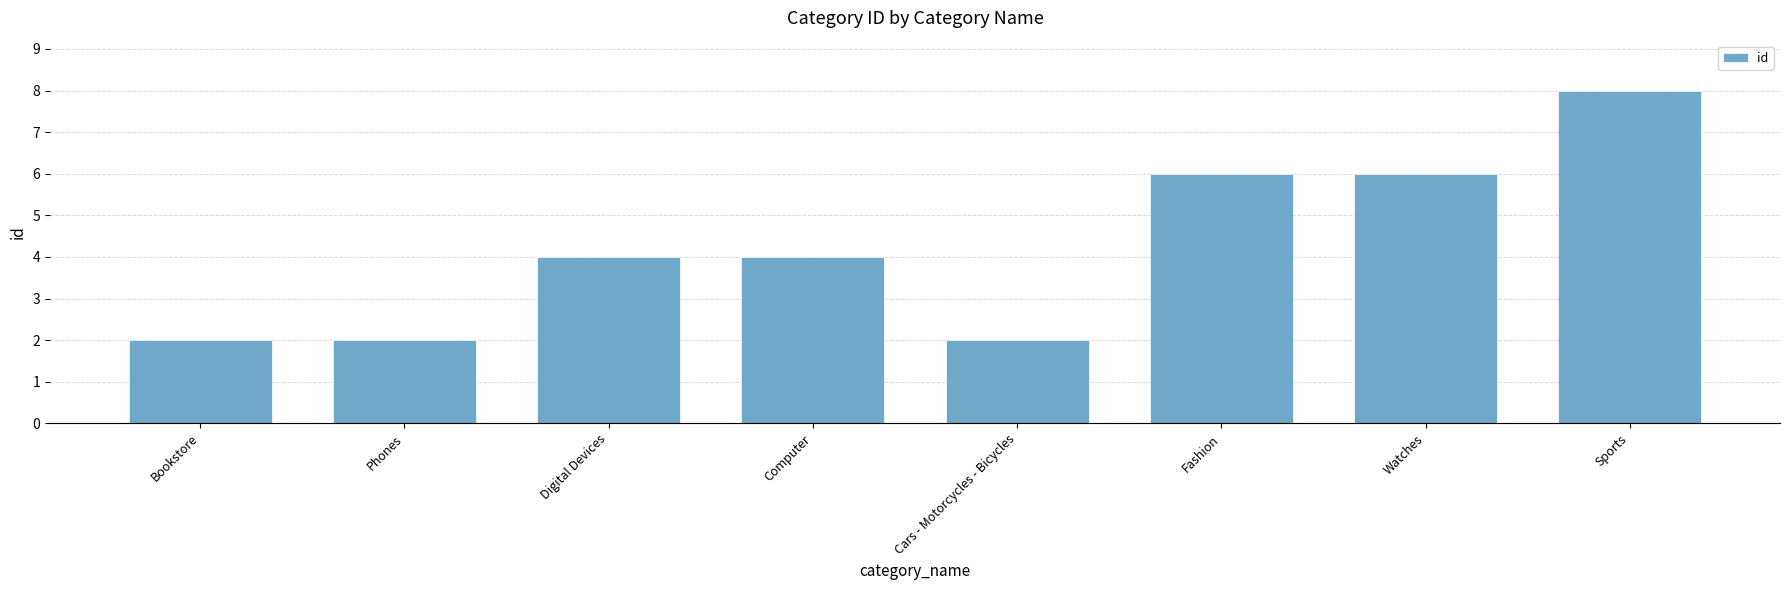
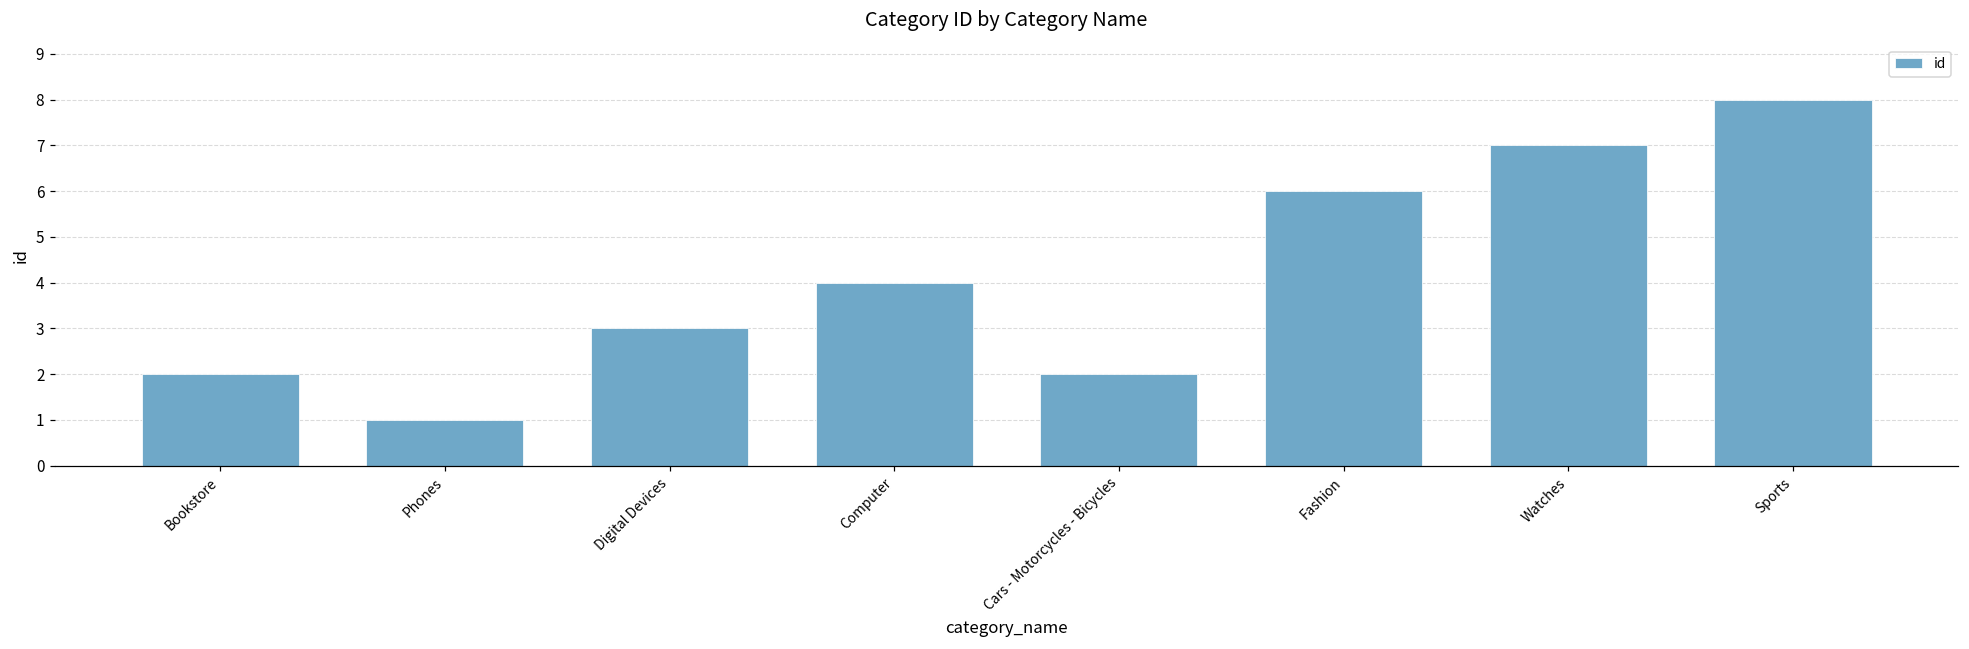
  {
    "Bookstore": 2,
-   "Phones": 2,
-   "Digital Devices": 4,
+   "Phones": 1,
+   "Digital Devices": 3,
    "Computer": 4,
    "Cars - Motorcycles - Bicycles": 2,
    "Fashion": 6,
-   "Watches": 6,
+   "Watches": 7,
    "Sports": 8
  }
